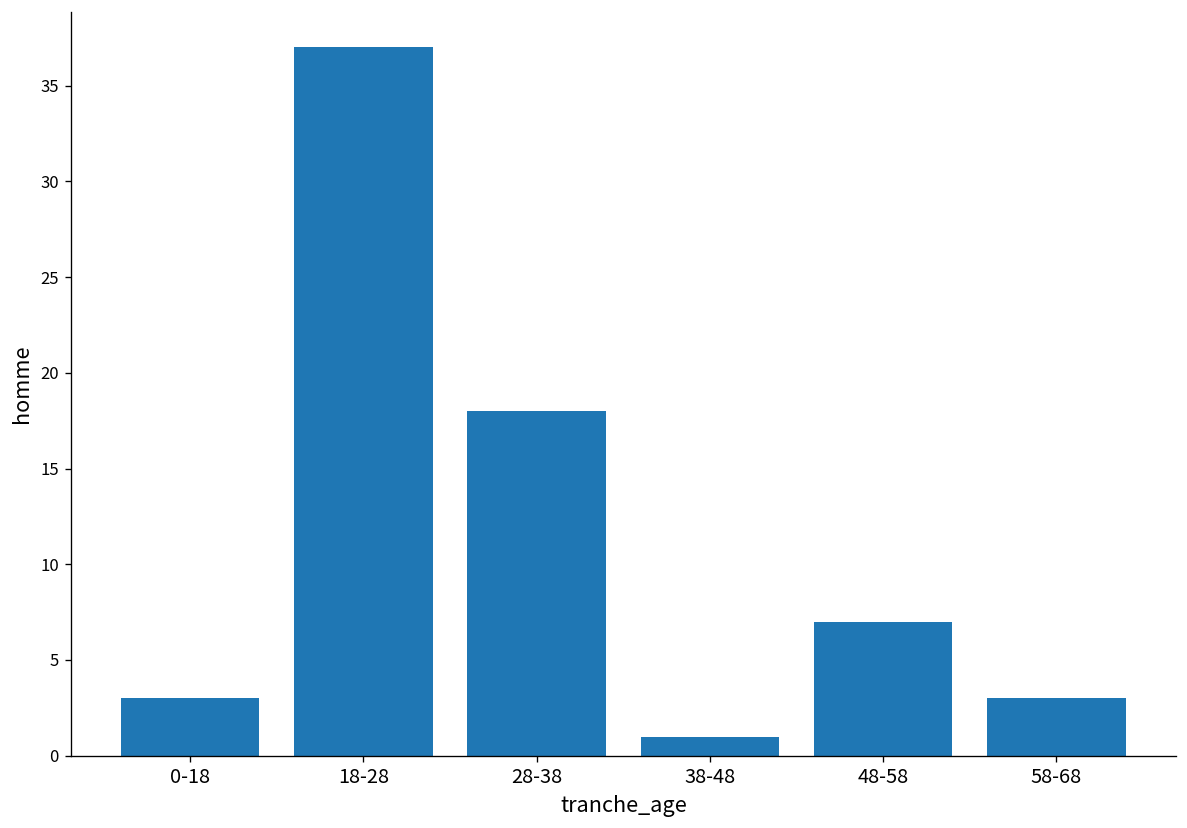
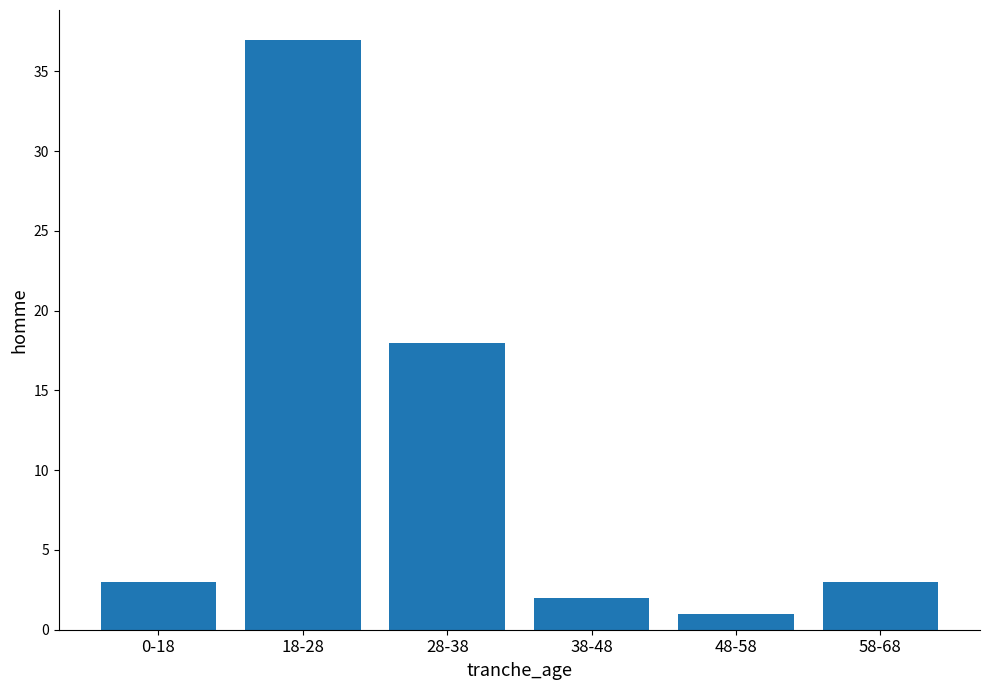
  {
    "0-18": 3,
    "18-28": 37,
    "28-38": 18,
-   "38-48": 1,
-   "48-58": 7,
+   "38-48": 2,
+   "48-58": 1,
    "58-68": 3
  }
